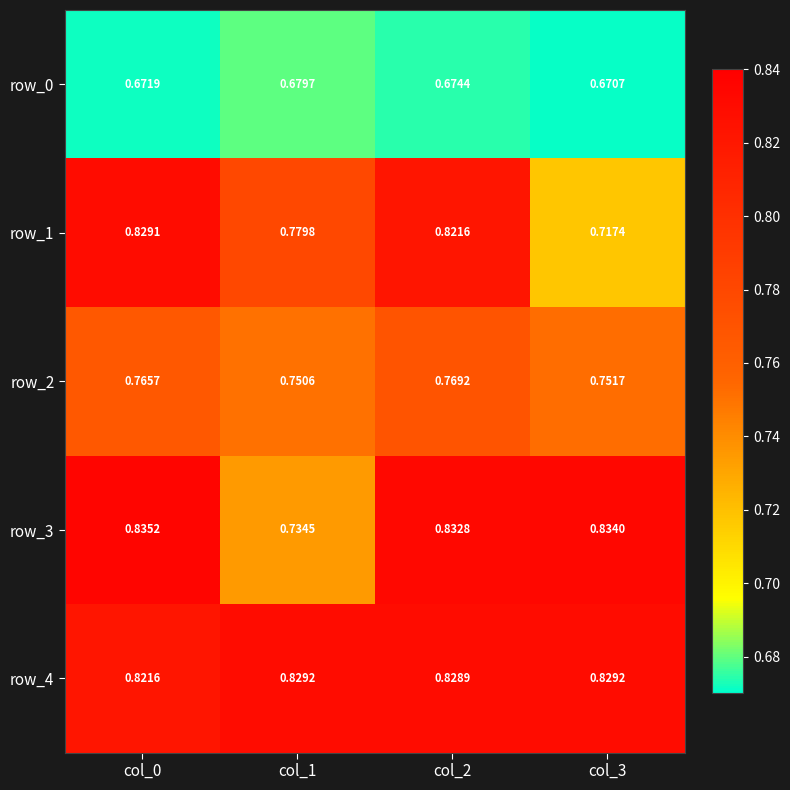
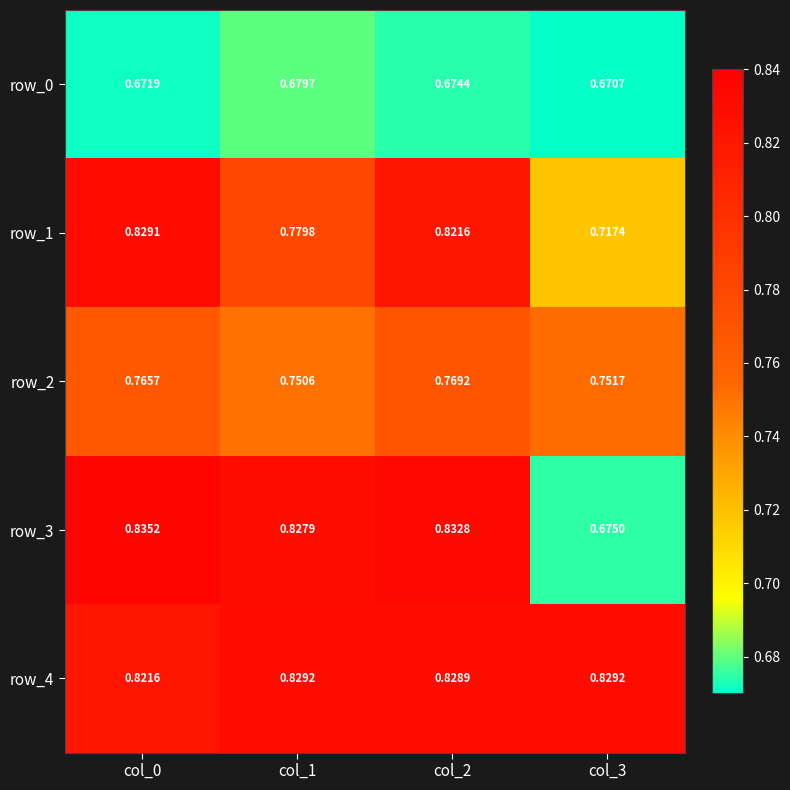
  {
    "row_0": {
      "col_0": 0.6719,
      "col_1": 0.6797,
      "col_2": 0.6744,
      "col_3": 0.6707
    },
    "row_1": {
      "col_0": 0.8291,
      "col_1": 0.7798,
      "col_2": 0.8216,
      "col_3": 0.7174
    },
    "row_2": {
      "col_0": 0.7657,
      "col_1": 0.7506,
      "col_2": 0.7692,
      "col_3": 0.7517
    },
    "row_3": {
      "col_0": 0.8352,
-     "col_1": 0.7345,
+     "col_1": 0.8279,
      "col_2": 0.8328,
-     "col_3": 0.8340
+     "col_3": 0.6750
    },
    "row_4": {
      "col_0": 0.8216,
      "col_1": 0.8292,
      "col_2": 0.8289,
      "col_3": 0.8292
    }
  }
